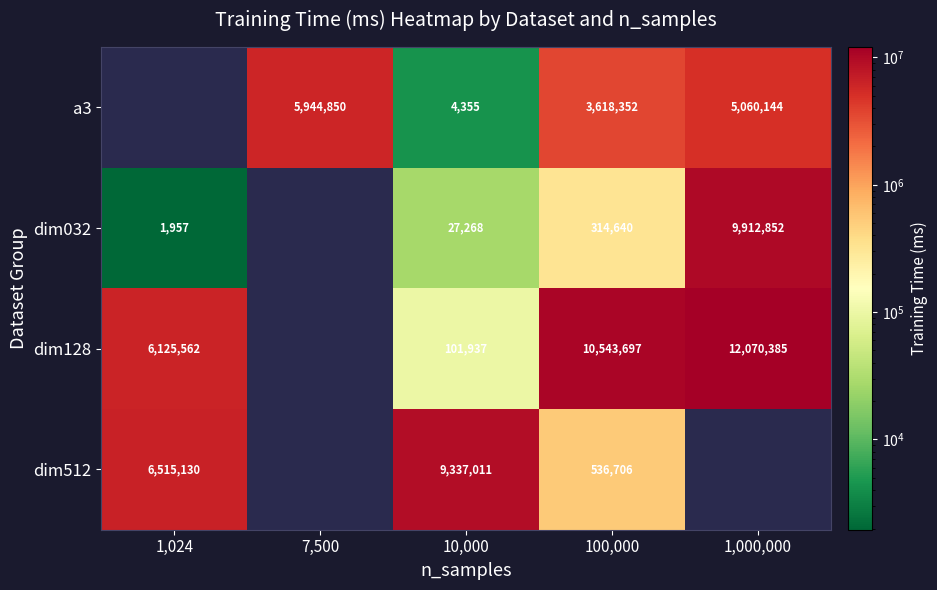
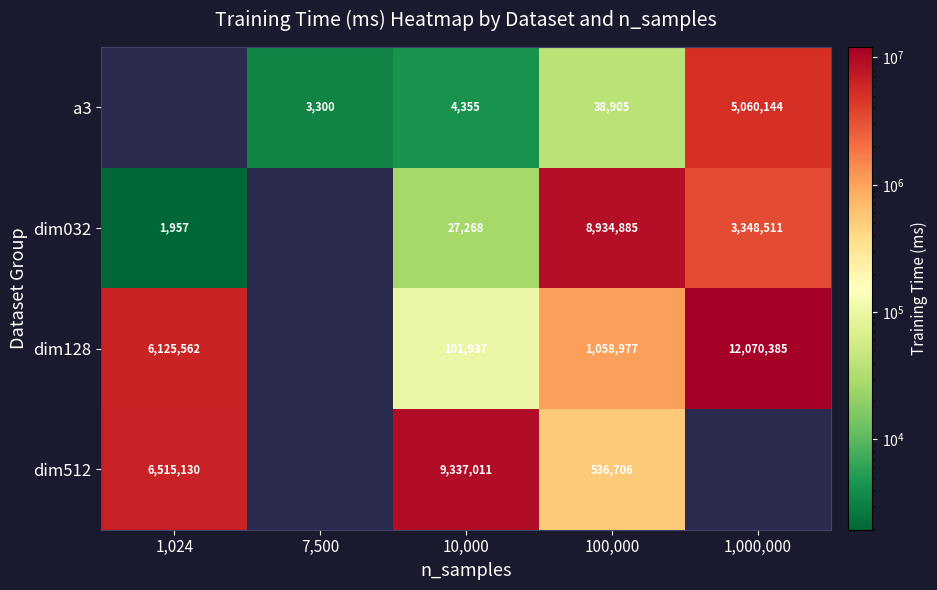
  {
    "a3": {
-     "7,500": "5,944,850",
+     "7,500": "3,300",
      "10,000": "4,355",
-     "100,000": "3,618,352",
+     "100,000": "38,905",
      "1,000,000": "5,060,144"
    },
    "dim032": {
      "1,024": "1,957",
      "10,000": "27,268",
-     "100,000": "314,640",
-     "1,000,000": "9,912,852"
+     "100,000": "8,934,885",
+     "1,000,000": "3,348,511"
    },
    "dim128": {
      "1,024": "6,125,562",
      "10,000": "101,937",
-     "100,000": "10,543,697",
+     "100,000": "1,058,977",
      "1,000,000": "12,070,385"
    },
    "dim512": {
      "1,024": "6,515,130",
      "10,000": "9,337,011",
      "100,000": "536,706"
    }
  }
